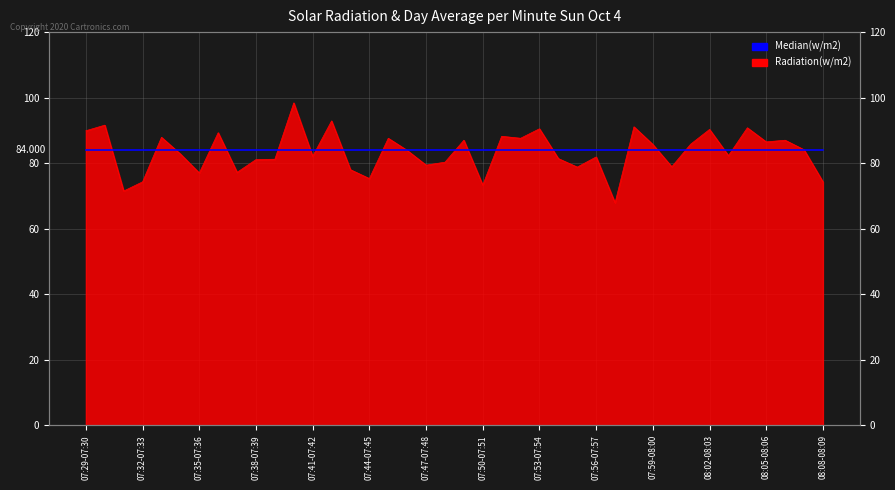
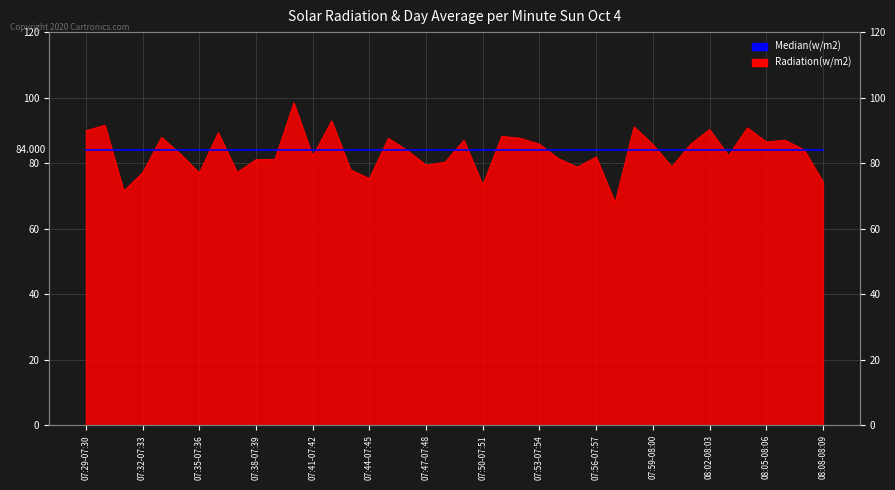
  {
    "Radiation(w/m2)": {
      "07:29-07:30": 90,
-     "07:32-07:33": 74,
+     "07:32-07:33": 77,
      "07:35-07:36": 77,
      "07:38-07:39": 81,
      "07:41-07:42": 82,
      "07:44-07:45": 75,
      "07:47-07:48": 79,
      "07:50-07:51": 73,
-     "07:53-07:54": 91,
+     "07:53-07:54": 86,
      "07:56-07:57": 82,
      "07:59-08:00": 86,
      "08:02-08:03": 90,
      "08:05-08:06": 87,
      "08:08-08:09": 74
    },
    "Median(w/m2)": {
      "07:29-07:30": 84,
      "07:32-07:33": 84,
      "07:35-07:36": 84,
      "07:38-07:39": 84,
      "07:41-07:42": 84,
      "07:44-07:45": 84,
      "07:47-07:48": 84,
      "07:50-07:51": 84,
      "07:53-07:54": 84,
      "07:56-07:57": 84,
      "07:59-08:00": 84,
      "08:02-08:03": 84,
      "08:05-08:06": 84,
      "08:08-08:09": 84
    }
  }
